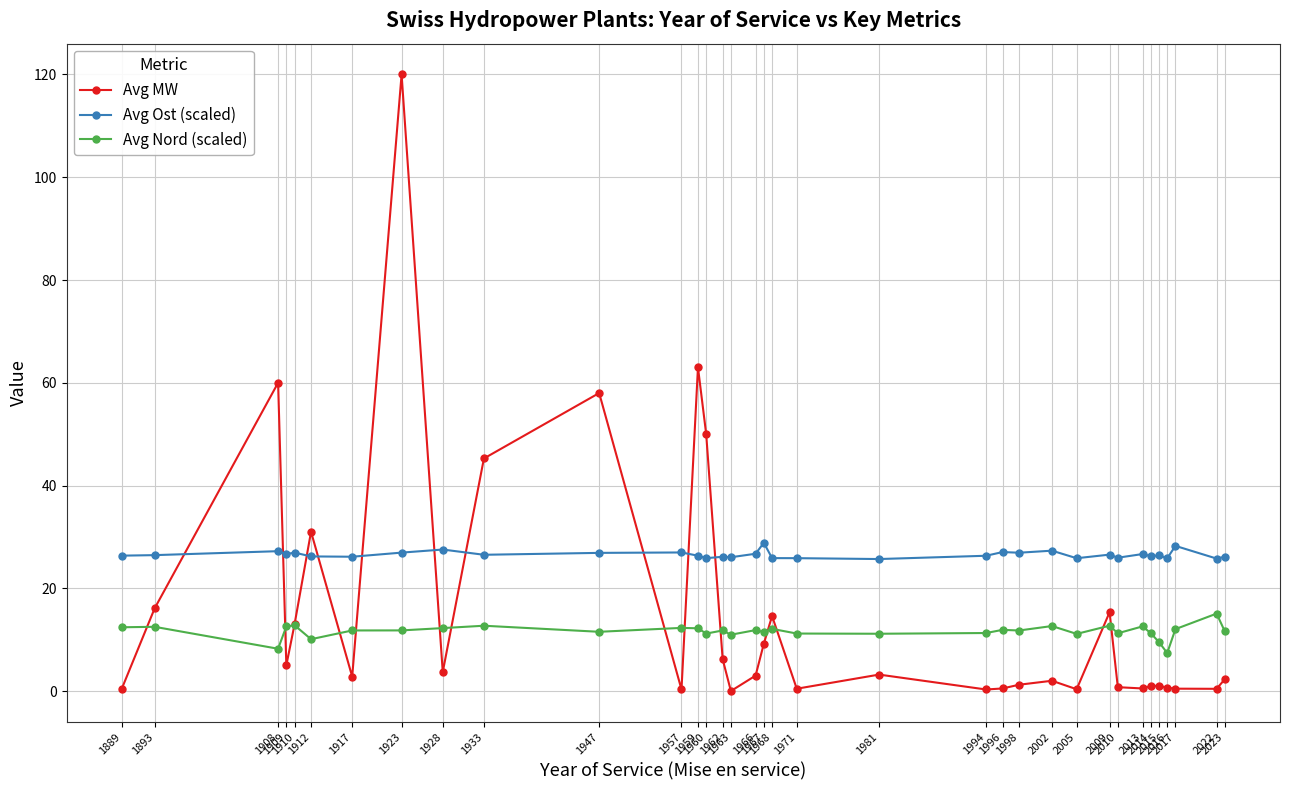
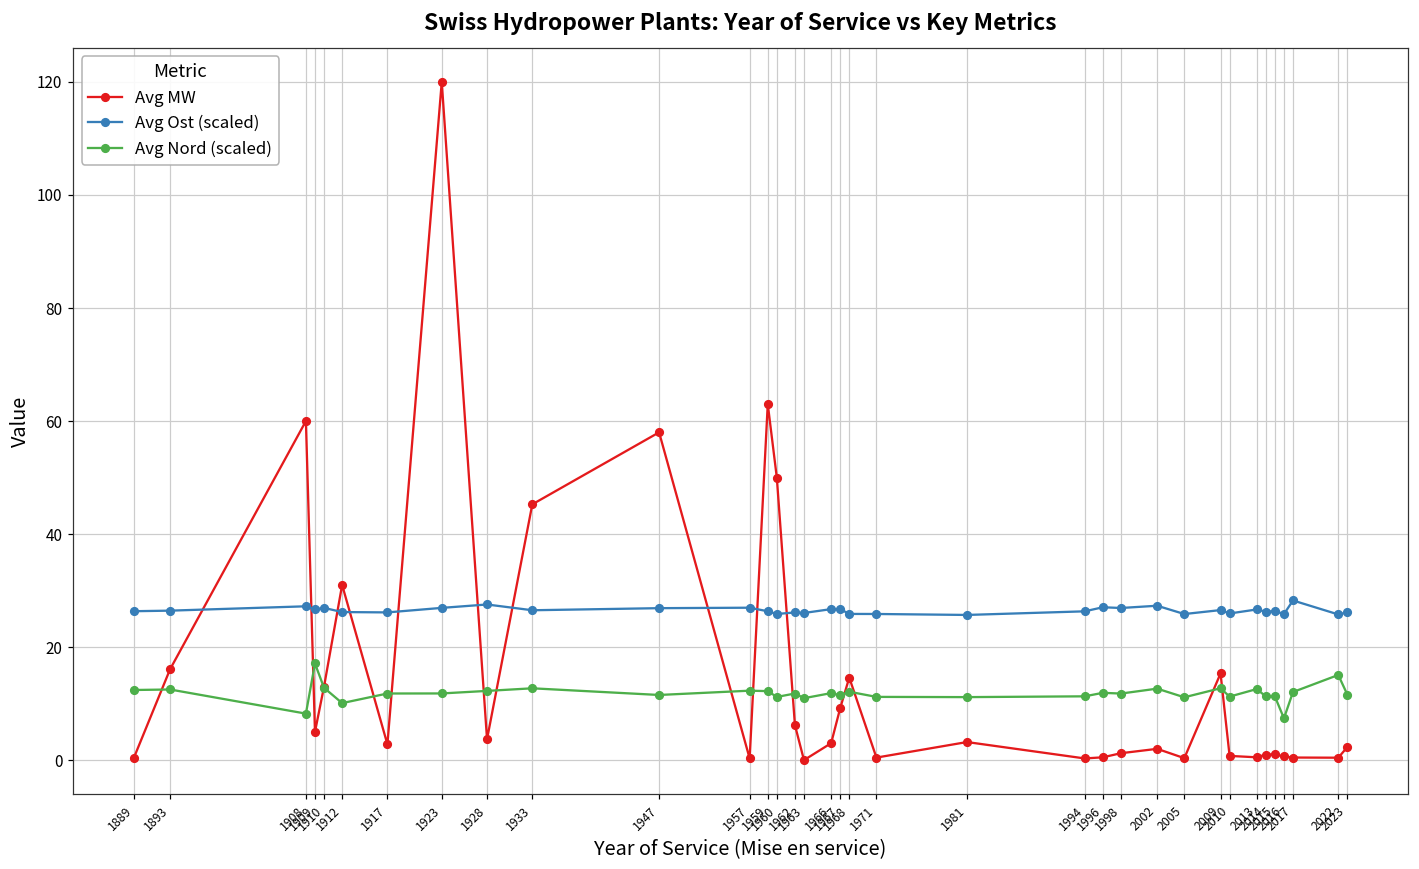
  {
    "Avg MW": {
      "1889": 0,
      "1893": 16,
      "1908": 60,
      "1909": 5,
      "1912": 31,
      "1917": 3,
      "1923": 120,
      "1928": 4,
      "1933": 45,
      "1947": 58,
      "1957": 0,
      "1959": 63,
      "1960": 50,
      "1962": 6,
      "1963": 0,
      "1966": 3,
      "1967": 9,
      "1968": 15,
      "1971": 0,
      "1981": 3,
      "1994": 0,
      "1996": 1,
      "1998": 1,
      "2002": 2,
      "2005": 0,
      "2009": 15,
      "2010": 1,
      "2013": 1,
      "2014": 1,
      "2015": 1,
      "2016": 1,
      "2017": 0,
      "2022": 0,
      "2023": 2
    },
    "Avg Ost (scaled)": {
      "1889": 26,
      "1893": 26,
      "1908": 27,
      "1909": 27,
      "1910": 27,
      "1912": 26,
      "1917": 26,
      "1923": 27,
      "1928": 28,
      "1933": 27,
      "1947": 27,
      "1957": 27,
      "1959": 26,
      "1960": 26,
      "1962": 26,
      "1963": 26,
      "1966": 27,
-     "1967": 29,
+     "1967": 27,
      "1968": 26,
      "1971": 26,
      "1981": 26,
      "1994": 26,
      "1996": 27,
      "1998": 27,
      "2002": 27,
      "2005": 26,
      "2009": 27,
      "2010": 26,
      "2013": 27,
      "2014": 26,
      "2015": 26,
      "2016": 26,
      "2017": 28,
      "2022": 26,
      "2023": 26
    },
    "Avg Nord (scaled)": {
      "1889": 12,
      "1893": 13,
      "1908": 8,
-     "1909": 13,
+     "1909": 17,
      "1912": 10,
      "1917": 12,
      "1923": 12,
      "1928": 12,
      "1933": 13,
      "1947": 12,
      "1957": 12,
      "1959": 12,
      "1960": 11,
      "1962": 12,
      "1963": 11,
      "1966": 12,
      "1967": 11,
      "1968": 12,
      "1971": 11,
      "1981": 11,
      "1994": 11,
      "1996": 12,
      "1998": 12,
      "2002": 13,
      "2005": 11,
      "2009": 13,
      "2010": 11,
      "2013": 13,
      "2014": 11,
-     "2015": 10,
+     "2015": 11,
      "2016": 7,
      "2017": 12,
      "2022": 15,
      "2023": 12
    }
  }
